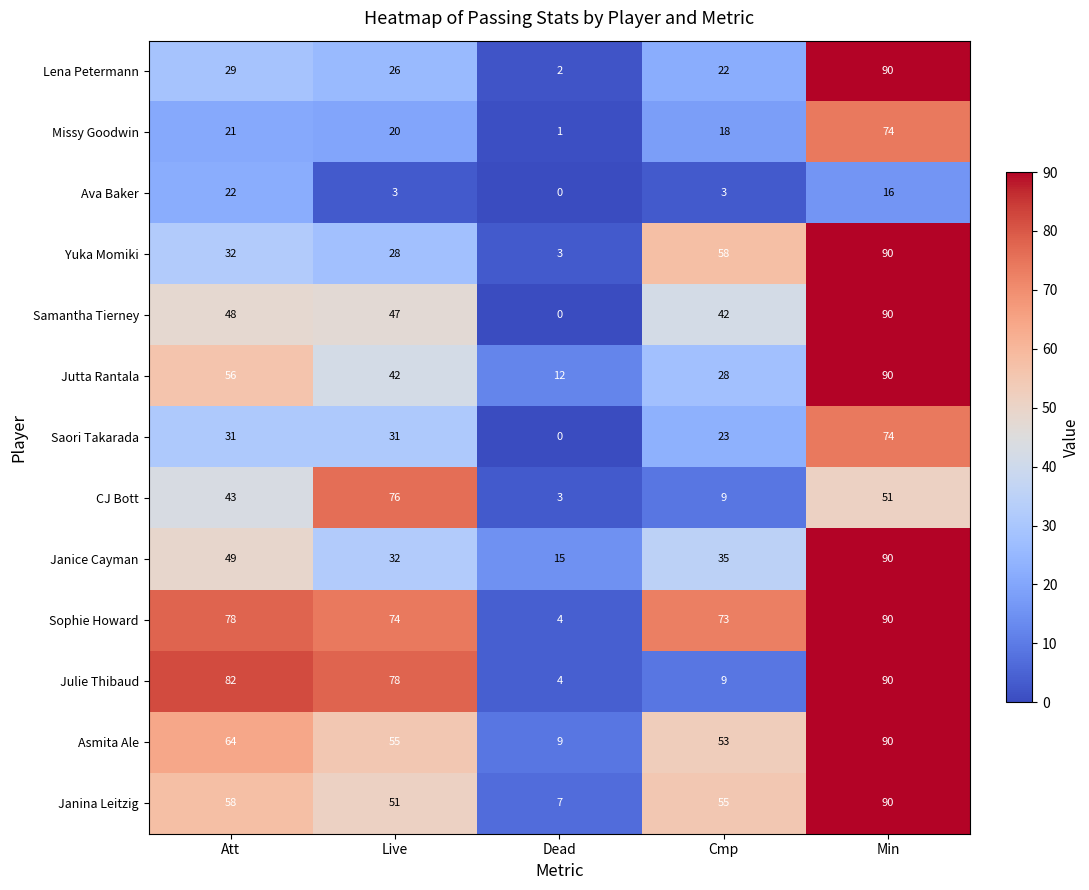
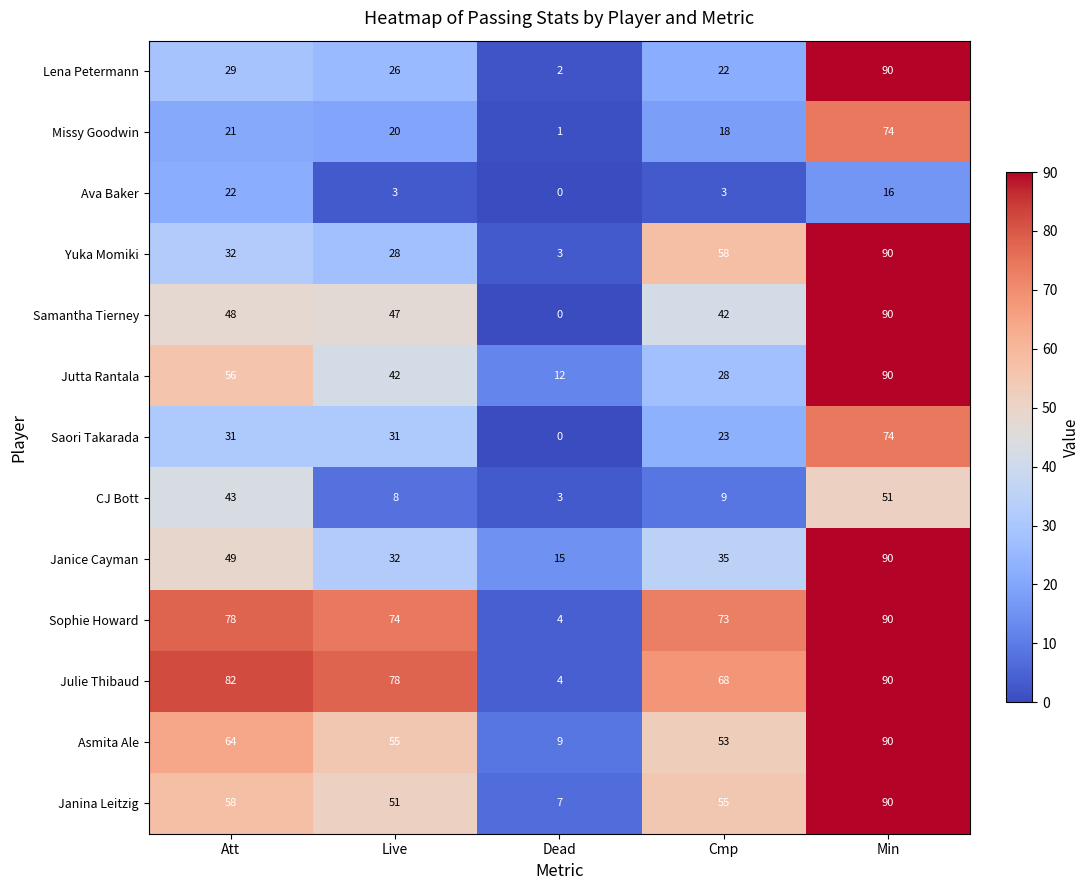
  {
    "Lena Petermann": {
      "Att": 29,
      "Live": 26,
      "Dead": 2,
      "Cmp": 22,
      "Min": 90
    },
    "Missy Goodwin": {
      "Att": 21,
      "Live": 20,
      "Dead": 1,
      "Cmp": 18,
      "Min": 74
    },
    "Ava Baker": {
      "Att": 22,
      "Live": 3,
      "Dead": 0,
      "Cmp": 3,
      "Min": 16
    },
    "Yuka Momiki": {
      "Att": 32,
      "Live": 28,
      "Dead": 3,
      "Cmp": 58,
      "Min": 90
    },
    "Samantha Tierney": {
      "Att": 48,
      "Live": 47,
      "Dead": 0,
      "Cmp": 42,
      "Min": 90
    },
    "Jutta Rantala": {
      "Att": 56,
      "Live": 42,
      "Dead": 12,
      "Cmp": 28,
      "Min": 90
    },
    "Saori Takarada": {
      "Att": 31,
      "Live": 31,
      "Dead": 0,
      "Cmp": 23,
      "Min": 74
    },
    "CJ Bott": {
      "Att": 43,
-     "Live": 76,
+     "Live": 8,
      "Dead": 3,
      "Cmp": 9,
      "Min": 51
    },
    "Janice Cayman": {
      "Att": 49,
      "Live": 32,
      "Dead": 15,
      "Cmp": 35,
      "Min": 90
    },
    "Sophie Howard": {
      "Att": 78,
      "Live": 74,
      "Dead": 4,
      "Cmp": 73,
      "Min": 90
    },
    "Julie Thibaud": {
      "Att": 82,
      "Live": 78,
      "Dead": 4,
-     "Cmp": 9,
+     "Cmp": 68,
      "Min": 90
    },
    "Asmita Ale": {
      "Att": 64,
      "Live": 55,
      "Dead": 9,
      "Cmp": 53,
      "Min": 90
    },
    "Janina Leitzig": {
      "Att": 58,
      "Live": 51,
      "Dead": 7,
      "Cmp": 55,
      "Min": 90
    }
  }
